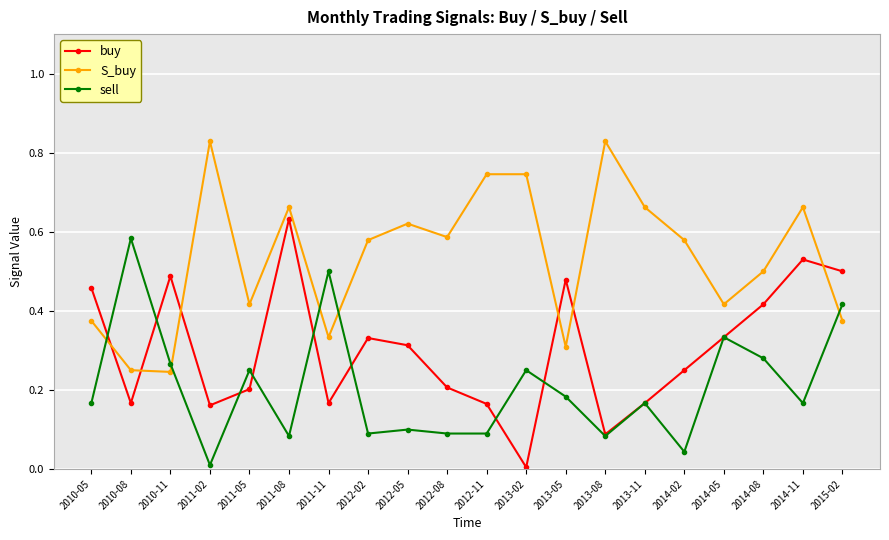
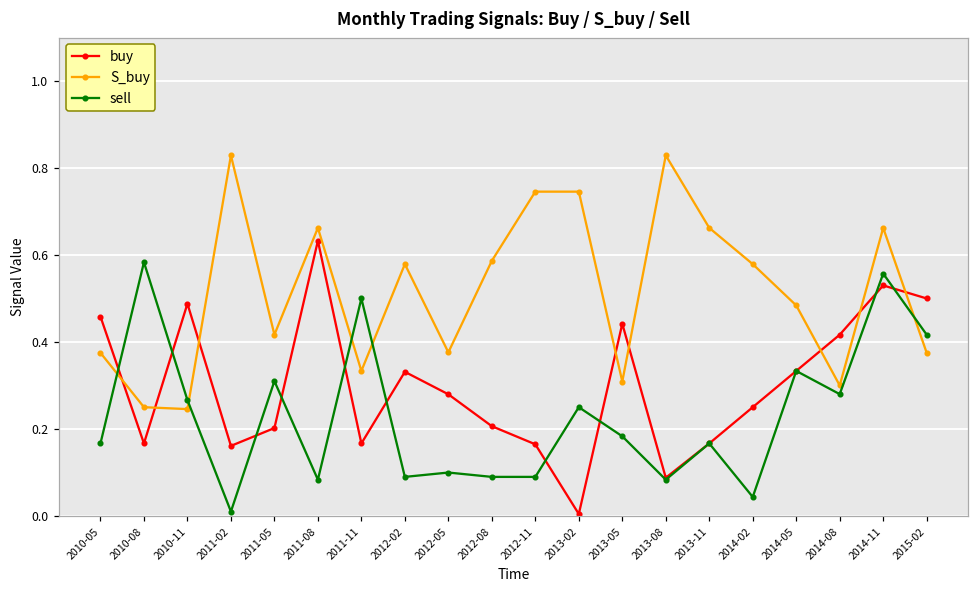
  {
    "buy": {
      "2010-05": 0.46,
      "2010-08": 0.17,
      "2010-11": 0.49,
      "2011-02": 0.16,
      "2011-05": 0.20,
      "2011-08": 0.63,
      "2011-11": 0.17,
      "2012-02": 0.33,
-     "2012-05": 0.31,
+     "2012-05": 0.28,
      "2012-08": 0.21,
      "2012-11": 0.16,
      "2013-02": 0.00,
-     "2013-05": 0.48,
+     "2013-05": 0.44,
      "2014-02": 0.25,
      "2014-08": 0.42,
      "2014-11": 0.53,
      "2015-02": 0.50
    },
    "S_buy": {
      "2010-05": 0.38,
      "2010-08": 0.25,
      "2010-11": 0.25,
      "2011-02": 0.83,
      "2011-05": 0.42,
      "2011-08": 0.66,
      "2011-11": 0.33,
      "2012-02": 0.58,
-     "2012-05": 0.62,
+     "2012-05": 0.38,
      "2012-08": 0.59,
      "2012-11": 0.75,
      "2013-02": 0.75,
      "2013-05": 0.31,
      "2013-08": 0.83,
      "2013-11": 0.66,
      "2014-02": 0.58,
-     "2014-05": 0.42,
-     "2014-08": 0.5,
+     "2014-05": 0.48,
+     "2014-08": 0.3,
      "2014-11": 0.66,
      "2015-02": 0.38
    },
    "sell": {
      "2010-05": 0.17,
      "2010-08": 0.58,
      "2010-11": 0.27,
      "2011-02": 0.01,
-     "2011-05": 0.25,
+     "2011-05": 0.31,
      "2011-08": 0.08,
      "2011-11": 0.50,
      "2012-02": 0.09,
      "2012-05": 0.10,
      "2012-08": 0.09,
      "2012-11": 0.09,
      "2013-02": 0.25,
      "2013-05": 0.18,
      "2014-02": 0.04,
      "2014-08": 0.28,
-     "2014-11": 0.17,
+     "2014-11": 0.56,
      "2015-02": 0.42
    }
  }
